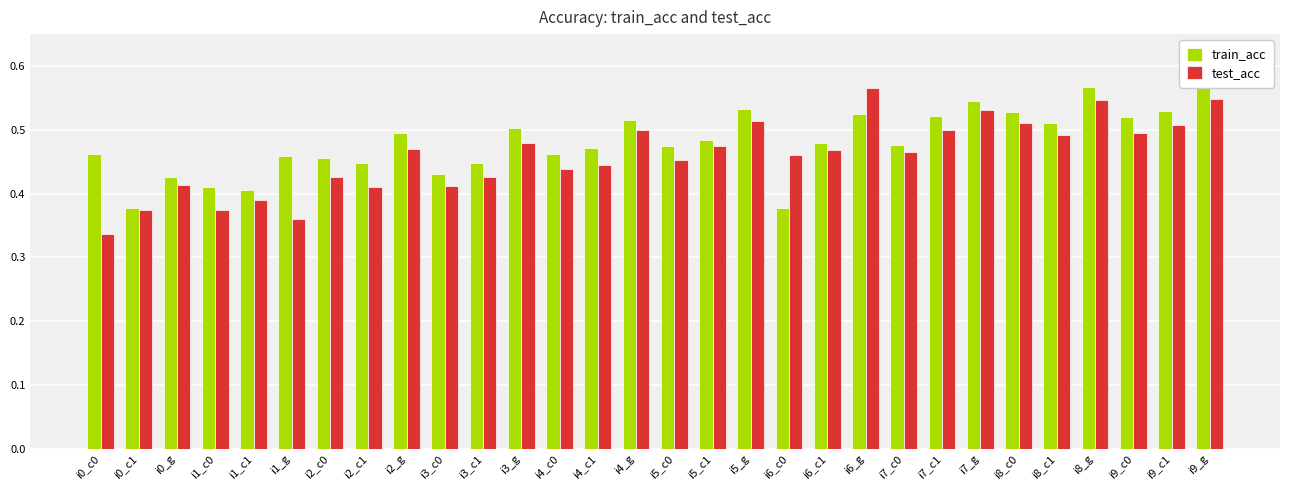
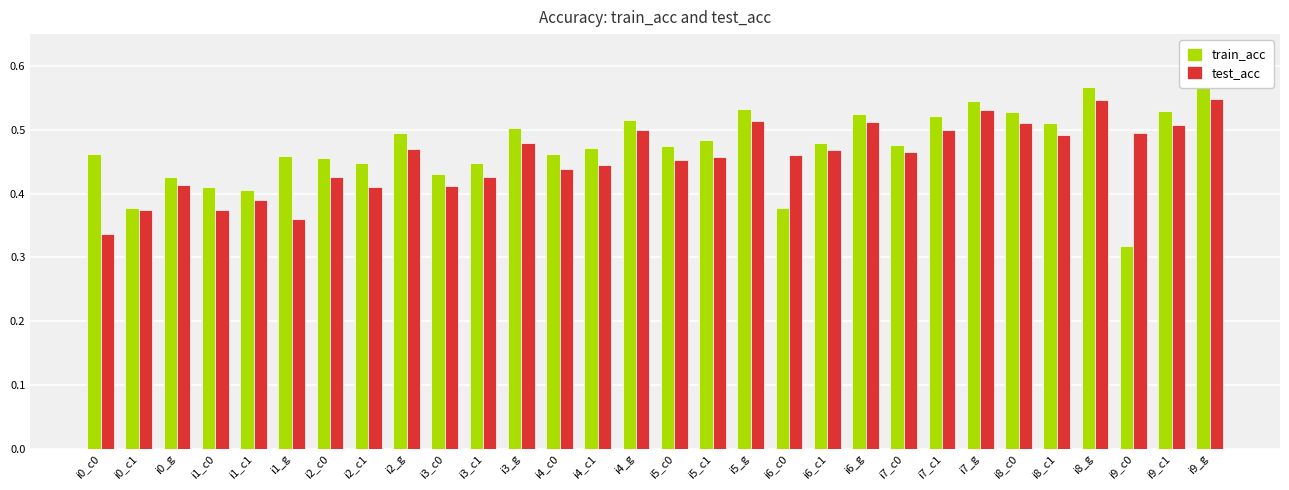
  {
    "train_acc": {
      "i0_c0": 0.46,
      "i0_c1": 0.38,
      "i0_g": 0.43,
      "i1_c0": 0.41,
      "i1_c1": 0.41,
      "i1_g": 0.46,
      "i2_c0": 0.46,
      "i2_c1": 0.45,
      "i2_g": 0.50,
      "i3_c0": 0.43,
      "i3_c1": 0.45,
      "i3_g": 0.50,
      "i4_c0": 0.46,
      "i4_c1": 0.47,
      "i4_g": 0.51,
      "i5_c0": 0.47,
      "i5_c1": 0.48,
      "i5_g": 0.53,
      "i6_c0": 0.38,
      "i6_c1": 0.48,
      "i6_g": 0.53,
      "i7_c0": 0.48,
      "i7_c1": 0.52,
      "i7_g": 0.54,
      "i8_c0": 0.53,
      "i8_c1": 0.51,
      "i8_g": 0.57,
-     "i9_c0": 0.52,
+     "i9_c0": 0.32,
      "i9_c1": 0.53
    },
    "test_acc": {
      "i0_c0": 0.34,
      "i0_c1": 0.37,
      "i0_g": 0.41,
      "i1_c0": 0.37,
      "i1_c1": 0.39,
      "i1_g": 0.36,
      "i2_c0": 0.43,
      "i2_c1": 0.41,
      "i2_g": 0.47,
      "i3_c0": 0.41,
      "i3_c1": 0.43,
      "i3_g": 0.48,
      "i4_c0": 0.44,
      "i4_c1": 0.44,
      "i4_g": 0.50,
      "i5_c0": 0.45,
-     "i5_c1": 0.47,
+     "i5_c1": 0.46,
      "i5_g": 0.51,
      "i6_c0": 0.46,
      "i6_c1": 0.47,
-     "i6_g": 0.57,
+     "i6_g": 0.51,
      "i7_c0": 0.46,
      "i7_c1": 0.50,
      "i7_g": 0.53,
      "i8_c0": 0.51,
      "i8_c1": 0.49,
      "i8_g": 0.55,
      "i9_c0": 0.49,
      "i9_c1": 0.51,
      "i9_g": 0.55
    }
  }
